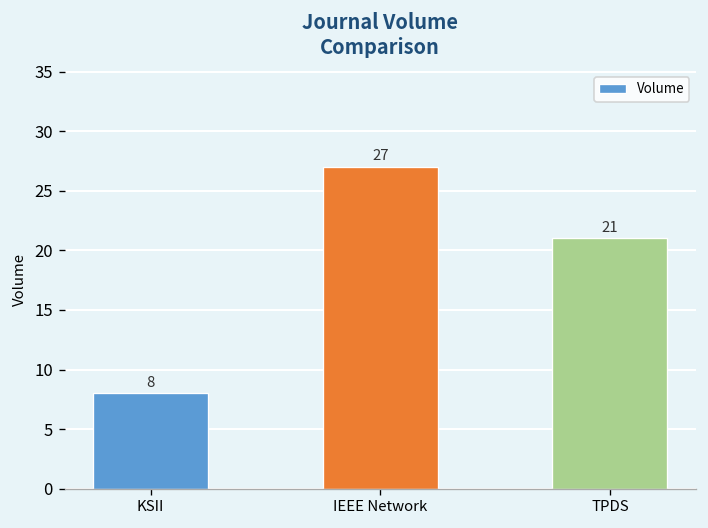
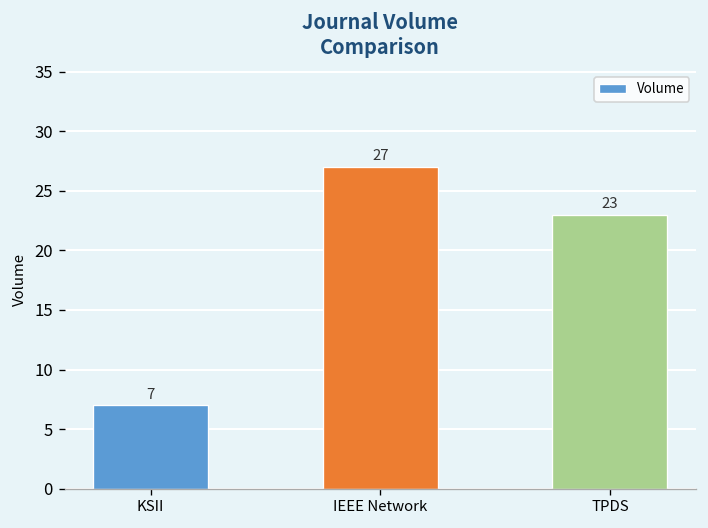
  {
-   "KSII": 8,
+   "KSII": 7,
    "IEEE Network": 27,
-   "TPDS": 21
+   "TPDS": 23
  }
